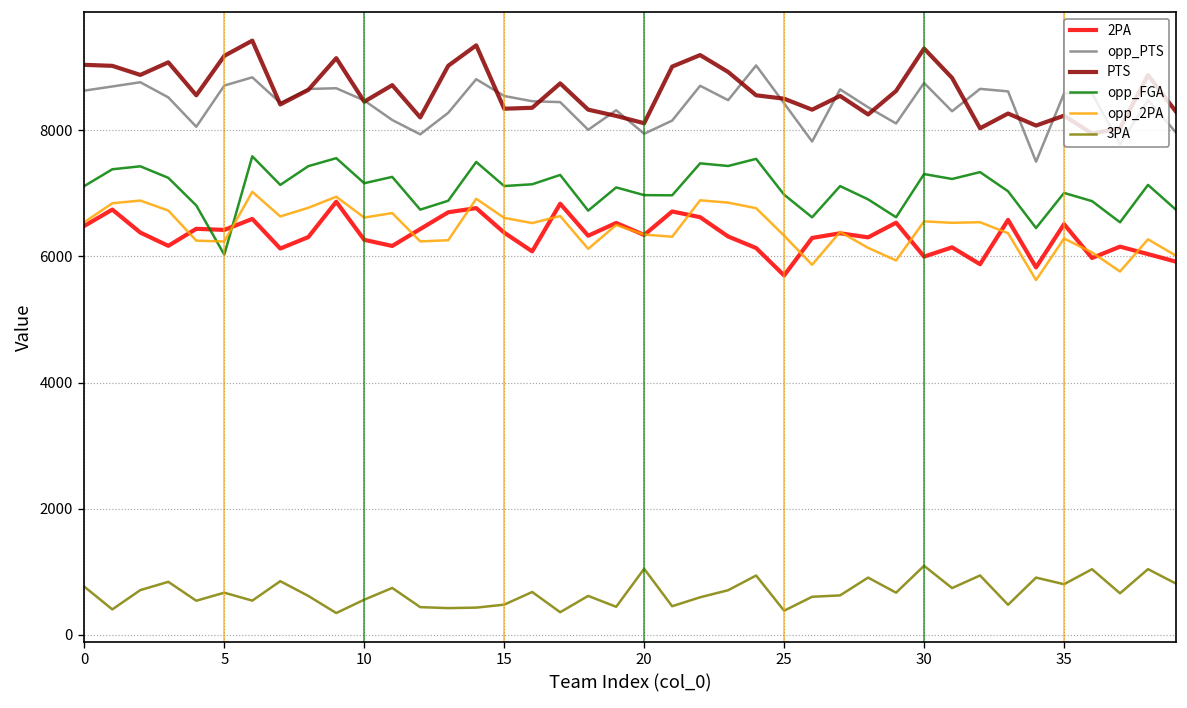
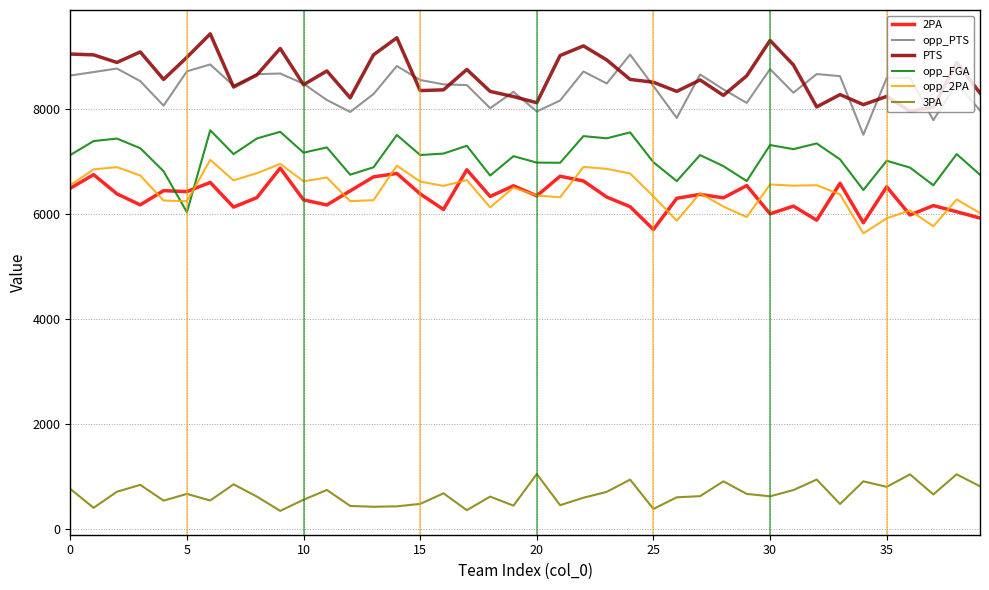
  {
    "2PA": {
      "0": 6500,
      "5": 6400,
      "10": 6300,
      "15": 6400,
      "25": 5700,
      "30": 6000,
      "35": 6500
    },
    "opp_PTS": {
      "0": 8600,
      "5": 8700,
      "15": 8500,
      "20": 7900,
      "25": 8400,
      "30": 8800,
      "35": 8600
    },
    "PTS": {
      "0": 9000,
-     "5": 9200,
+     "5": 9000,
      "15": 8300,
      "20": 8100,
      "25": 8500,
      "30": 9300,
      "35": 8200
    },
    "opp_FGA": {
      "0": 7100,
      "5": 6000,
      "10": 7200,
      "15": 7100,
      "20": 7000,
      "25": 7000,
      "30": 7300,
      "35": 7000
    },
    "opp_2PA": {
      "0": 6500,
      "5": 6200,
      "10": 6600,
      "15": 6600,
      "25": 6300,
      "30": 6600,
-     "35": 6300
+     "35": 5900
    },
    "3PA": {
      "0": 800,
      "5": 700,
      "10": 600,
      "15": 500,
      "20": 1000,
      "25": 400,
-     "30": 1100,
+     "30": 600,
      "35": 800
    }
  }
